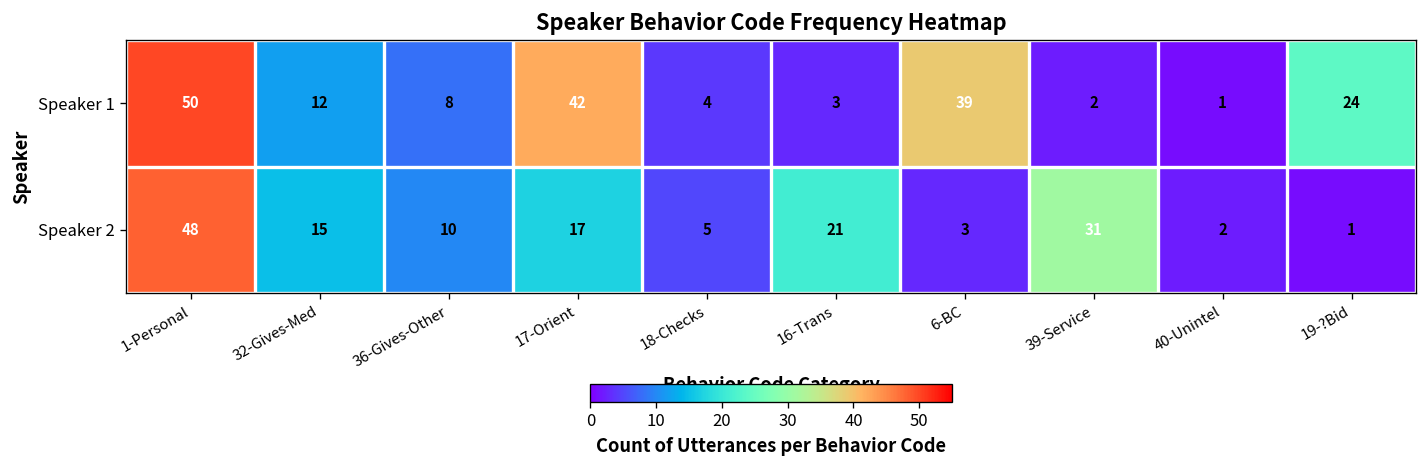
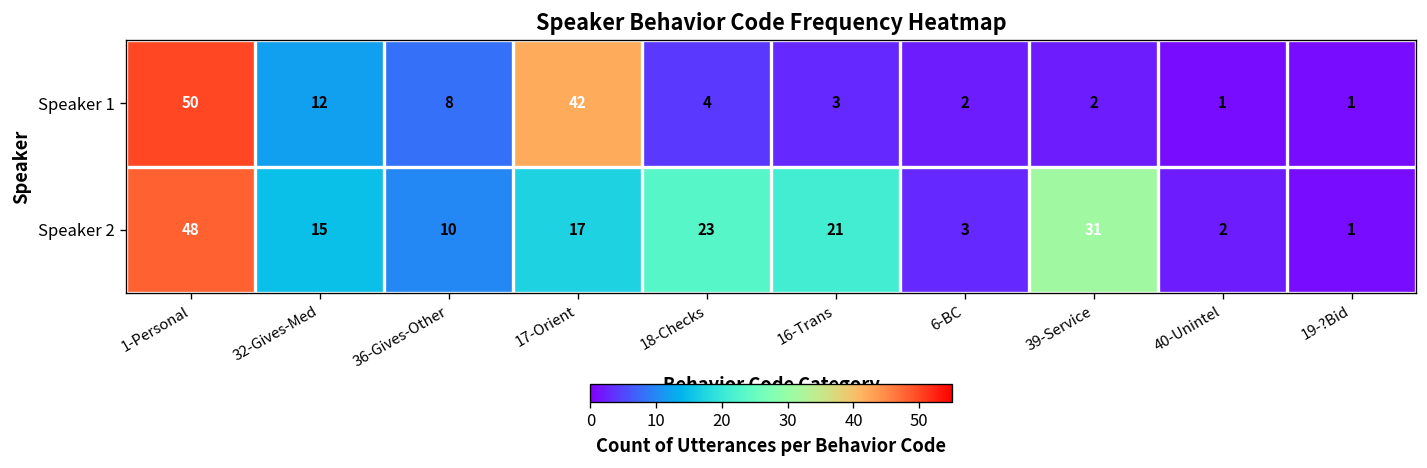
  {
    "Speaker 1": {
      "1-Personal": 50,
      "32-Gives-Med": 12,
      "36-Gives-Other": 8,
      "17-Orient": 42,
      "18-Checks": 4,
      "16-Trans": 3,
-     "6-BC": 39,
+     "6-BC": 2,
      "39-Service": 2,
      "40-Unintel": 1,
-     "19-?Bid": 24
+     "19-?Bid": 1
    },
    "Speaker 2": {
      "1-Personal": 48,
      "32-Gives-Med": 15,
      "36-Gives-Other": 10,
      "17-Orient": 17,
-     "18-Checks": 5,
+     "18-Checks": 23,
      "16-Trans": 21,
      "6-BC": 3,
      "39-Service": 31,
      "40-Unintel": 2,
      "19-?Bid": 1
    }
  }
